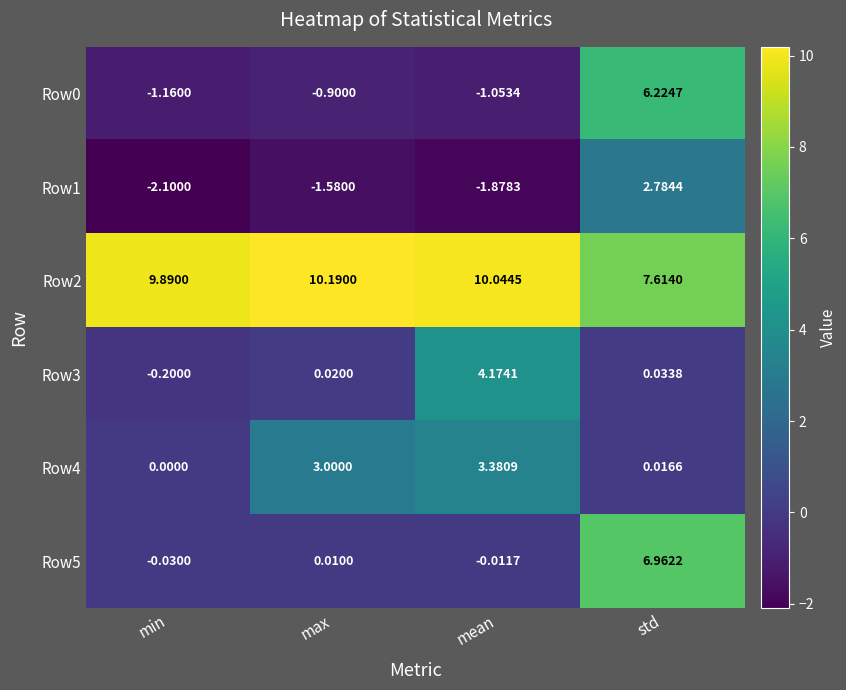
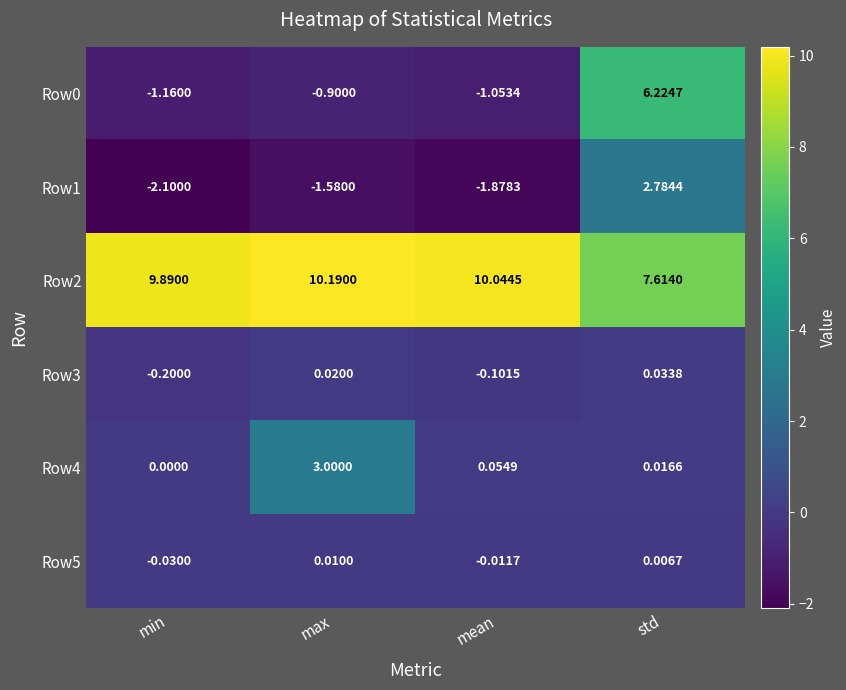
  {
    "Row0": {
      "min": -1.1600,
      "max": -0.9000,
      "mean": -1.0534,
      "std": 6.2247
    },
    "Row1": {
      "min": -2.1000,
      "max": -1.5800,
      "mean": -1.8783,
      "std": 2.7844
    },
    "Row2": {
      "min": 9.8900,
      "max": 10.1900,
      "mean": 10.0445,
      "std": 7.6140
    },
    "Row3": {
      "min": -0.2000,
      "max": 0.0200,
-     "mean": 4.1741,
+     "mean": -0.1015,
      "std": 0.0338
    },
    "Row4": {
      "min": 0.0000,
      "max": 3.0000,
-     "mean": 3.3809,
+     "mean": 0.0549,
      "std": 0.0166
    },
    "Row5": {
      "min": -0.0300,
      "max": 0.0100,
      "mean": -0.0117,
-     "std": 6.9622
+     "std": 0.0067
    }
  }
